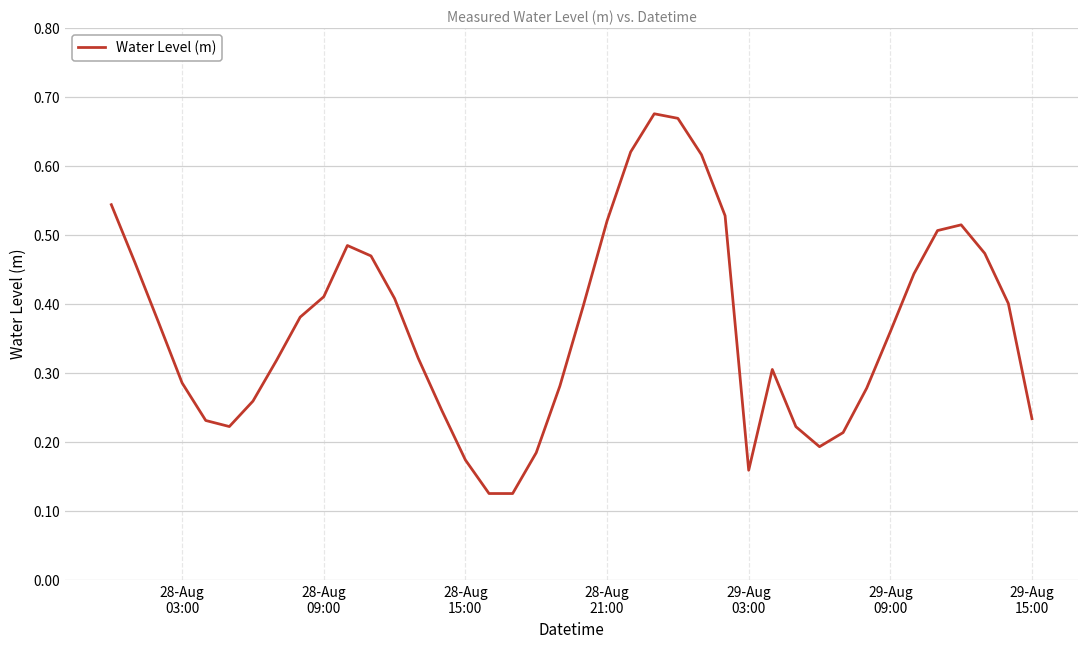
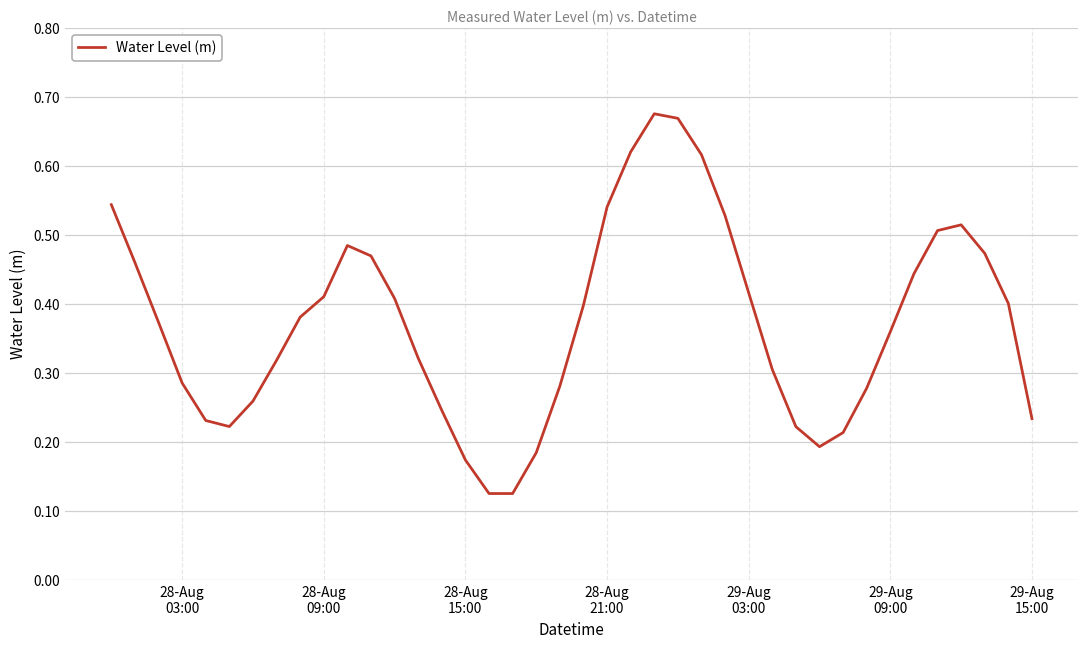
  {
    "28-Aug 03:00": 0.29,
    "28-Aug 09:00": 0.41,
    "28-Aug 15:00": 0.17,
-   "28-Aug 21:00": 0.52,
-   "29-Aug 03:00": 0.16,
+   "28-Aug 21:00": 0.54,
+   "29-Aug 03:00": 0.42,
    "29-Aug 09:00": 0.36,
    "29-Aug 15:00": 0.23
  }
